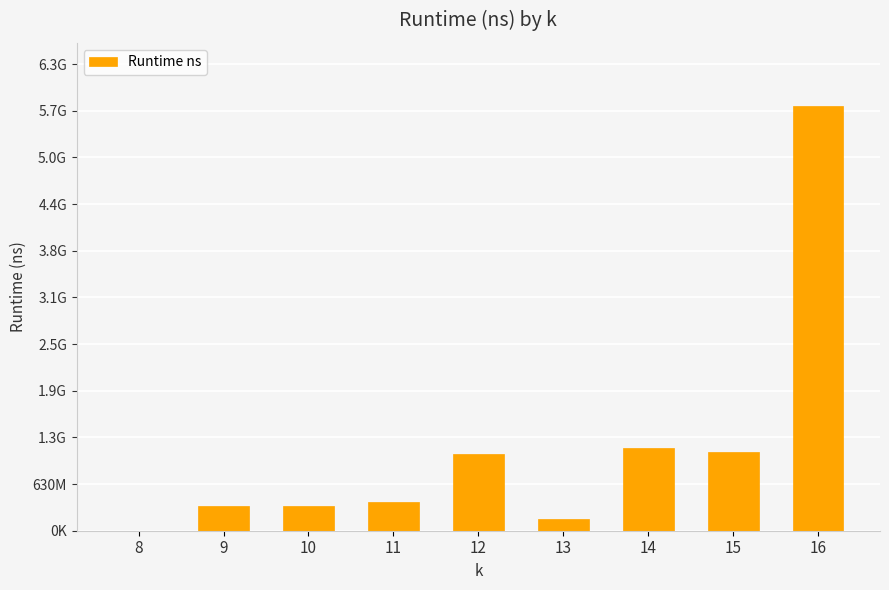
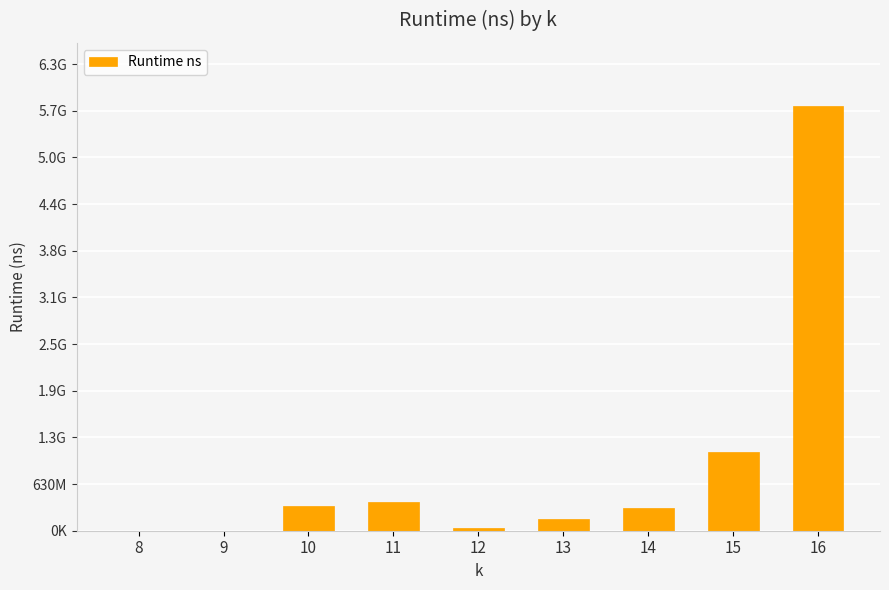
  {
-   "9": 300000000,
+   "9": 0,
    "10": 300000000,
    "11": 400000000,
-   "12": 1000000000,
+   "12": 0,
    "13": 200000000,
-   "14": 1100000000,
+   "14": 300000000,
    "15": 1100000000,
    "16": 5700000000
  }
